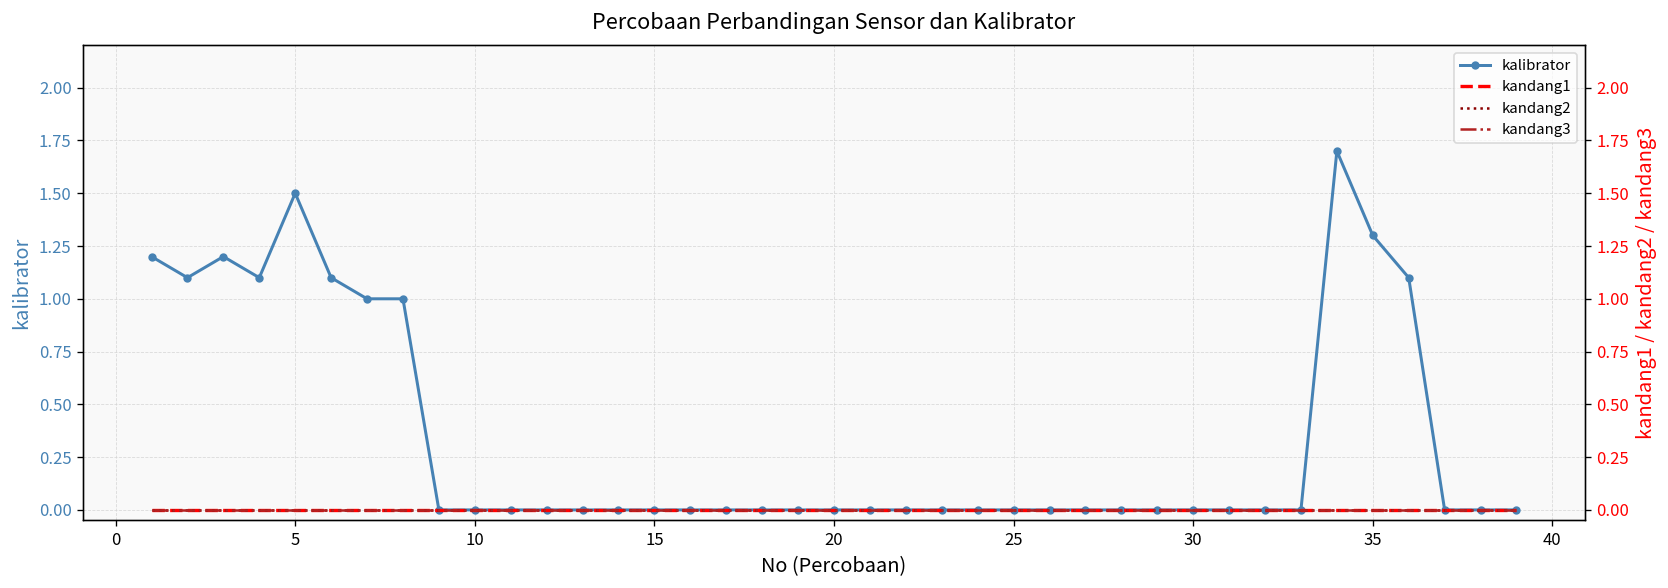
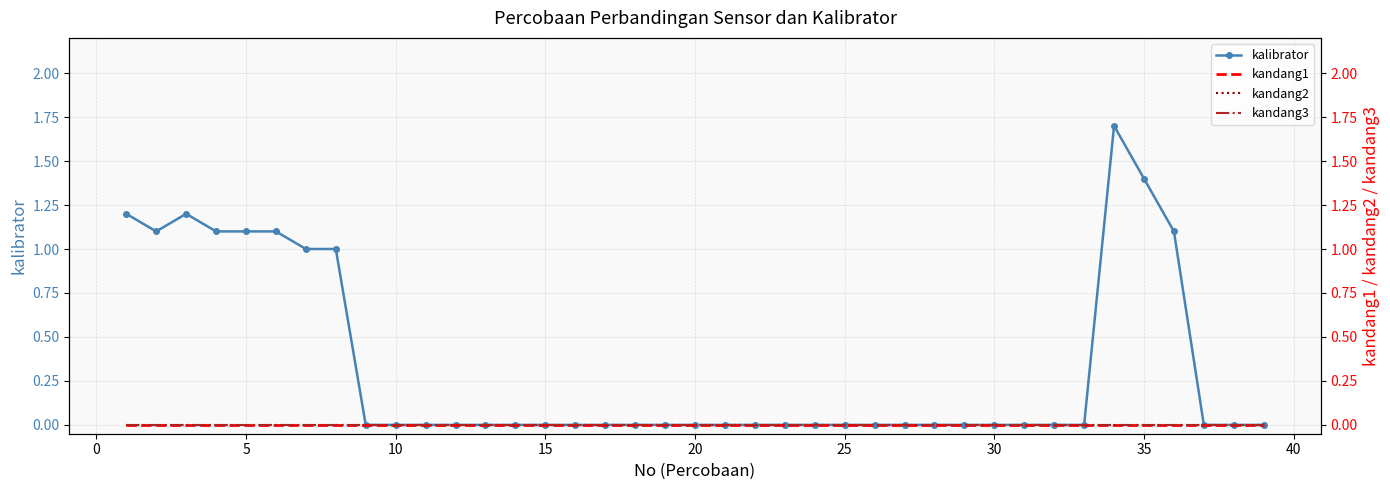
  {
    "kalibrator": {
-     "5": 1.5,
+     "5": 1.1,
      "10": 0.0,
      "15": 0.0,
      "20": 0.0,
      "25": 0.0,
      "30": 0.0,
-     "35": 1.3
+     "35": 1.4
    },
    "kandang3": {
      "5": 0.00,
      "10": 0.00,
      "15": 0.00,
      "20": 0.00,
      "25": 0.00,
      "30": 0.00,
      "35": 0.00
    }
  }
